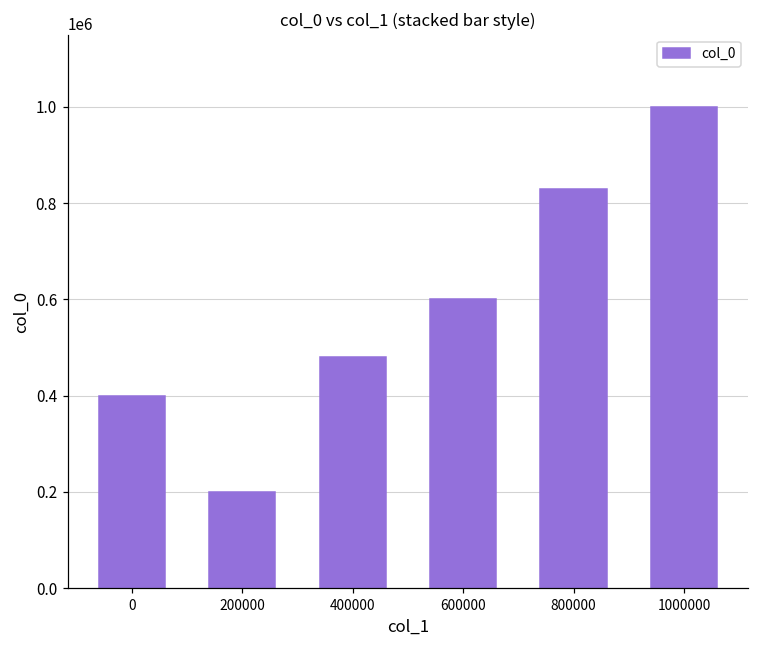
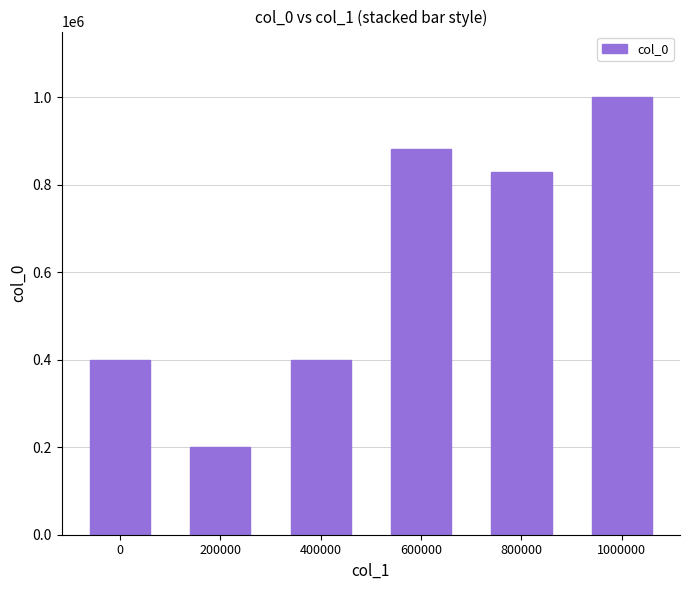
  {
    "0": 400000,
    "200000": 200000,
-   "400000": 480000,
-   "600000": 600000,
+   "400000": 400000,
+   "600000": 880000,
    "800000": 830000,
    "1000000": 1000000
  }
